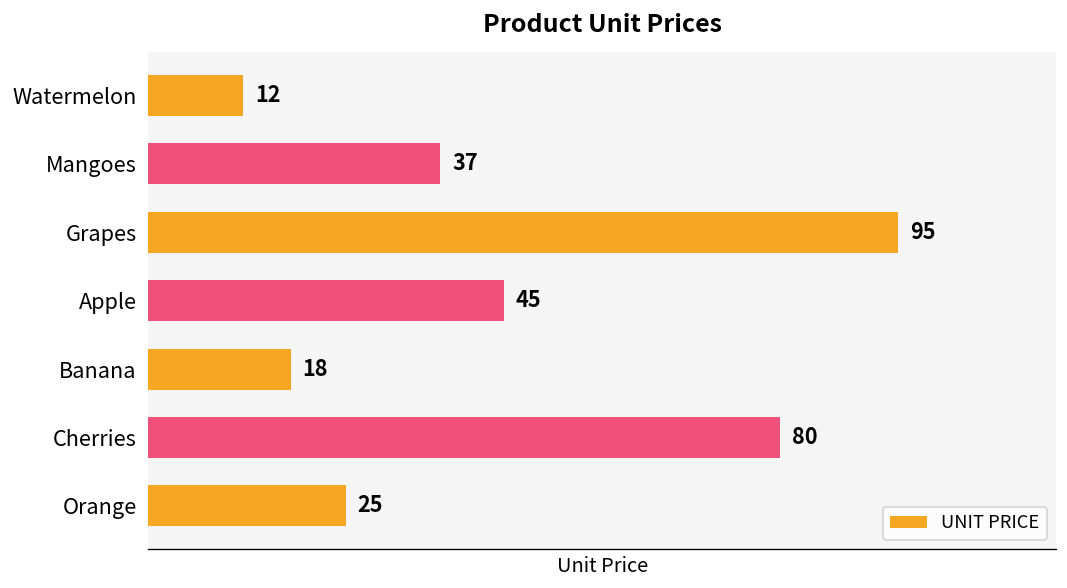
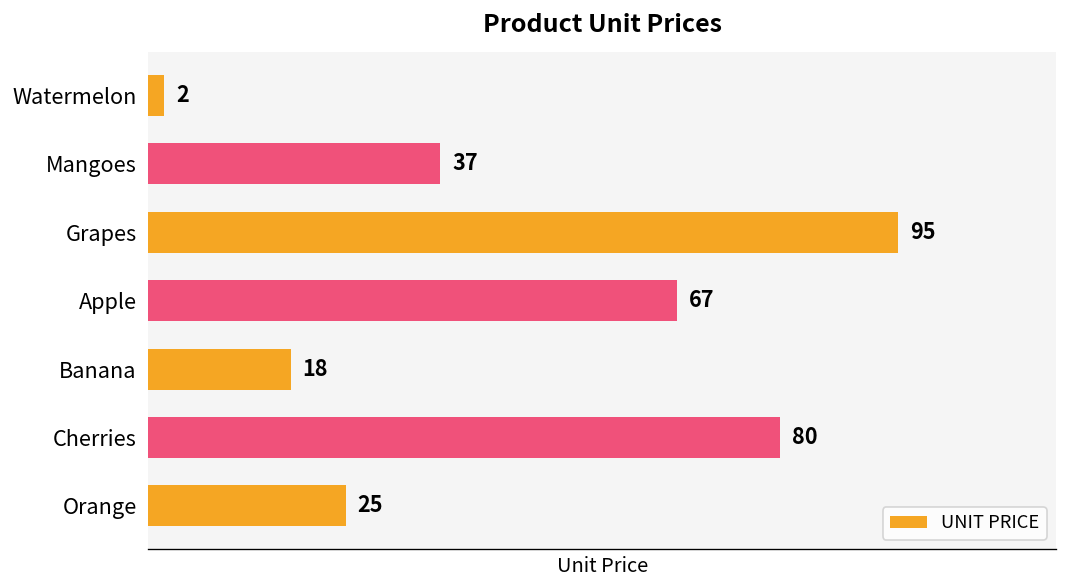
  {
-   "Watermelon": 12,
+   "Watermelon": 2,
    "Mangoes": 37,
    "Grapes": 95,
-   "Apple": 45,
+   "Apple": 67,
    "Banana": 18,
    "Cherries": 80,
    "Orange": 25
  }
